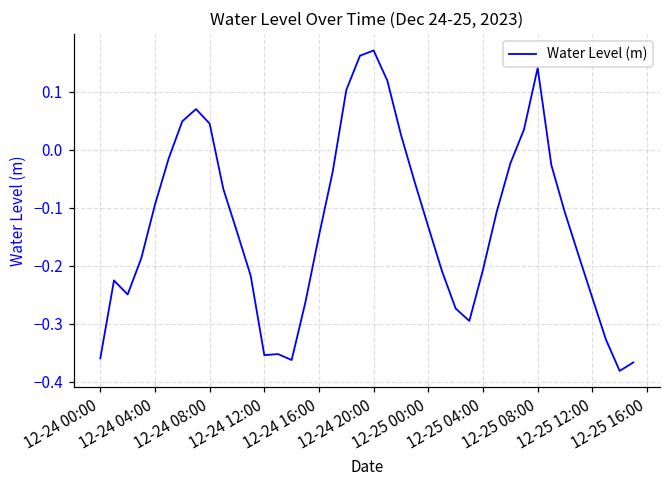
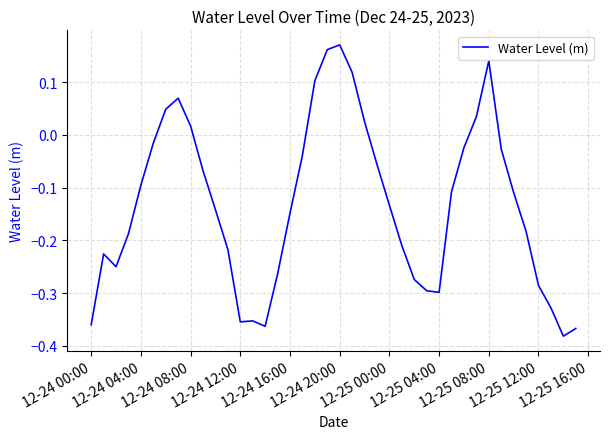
  {
    "12-24 00:00": -0.36,
    "12-24 04:00": -0.09,
-   "12-24 08:00": 0.04,
+   "12-24 08:00": 0.02,
    "12-24 12:00": -0.35,
    "12-24 16:00": -0.15,
    "12-24 20:00": 0.17,
    "12-25 00:00": -0.13,
-   "12-25 04:00": -0.21,
+   "12-25 04:00": -0.30,
    "12-25 08:00": 0.14,
-   "12-25 12:00": -0.26
+   "12-25 12:00": -0.29
  }
